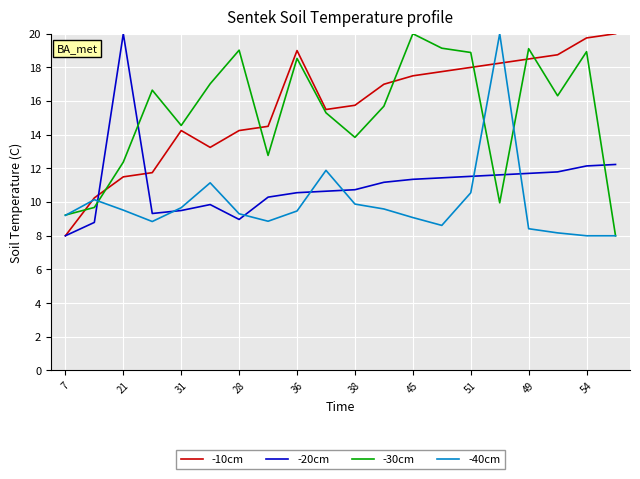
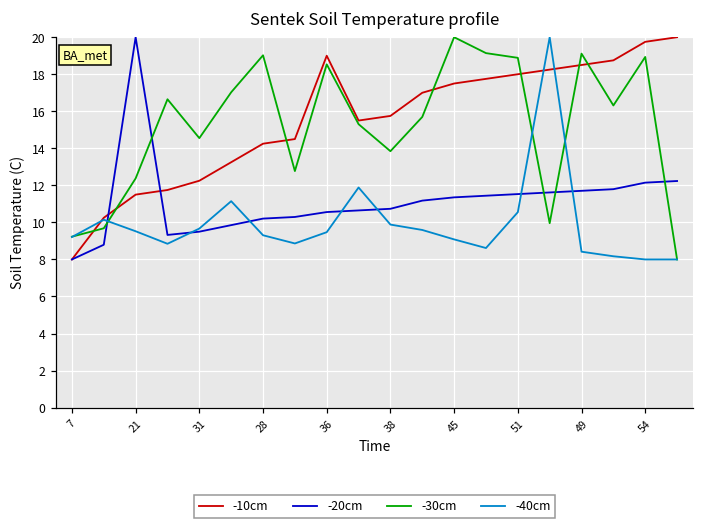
  {
    "-10cm": {
      "21": 11.5,
-     "31": 14.3,
+     "31": 12.3,
      "28": 14.3,
      "36": 19.0,
      "38": 15.8,
      "45": 17.5,
      "51": 18.0,
      "49": 18.5,
      "54": 19.8
    },
    "-20cm": {
      "21": 20.0,
      "31": 9.5,
-     "28": 9.0,
+     "28": 10.2,
      "36": 10.6,
      "38": 10.7,
      "45": 11.4,
      "51": 11.5,
      "49": 11.7,
      "54": 12.1
    },
    "-30cm": {
      "21": 12.4,
      "31": 14.6,
      "28": 19.0,
      "36": 18.5,
      "38": 13.8,
      "45": 20.0,
      "51": 18.9,
      "49": 19.1,
      "54": 18.9
    },
    "-40cm": {
      "21": 9.5,
      "31": 9.7,
      "28": 9.3,
      "36": 9.5,
      "38": 9.9,
      "45": 9.1,
      "51": 10.6,
      "49": 8.4,
      "54": 8.0
    }
  }
